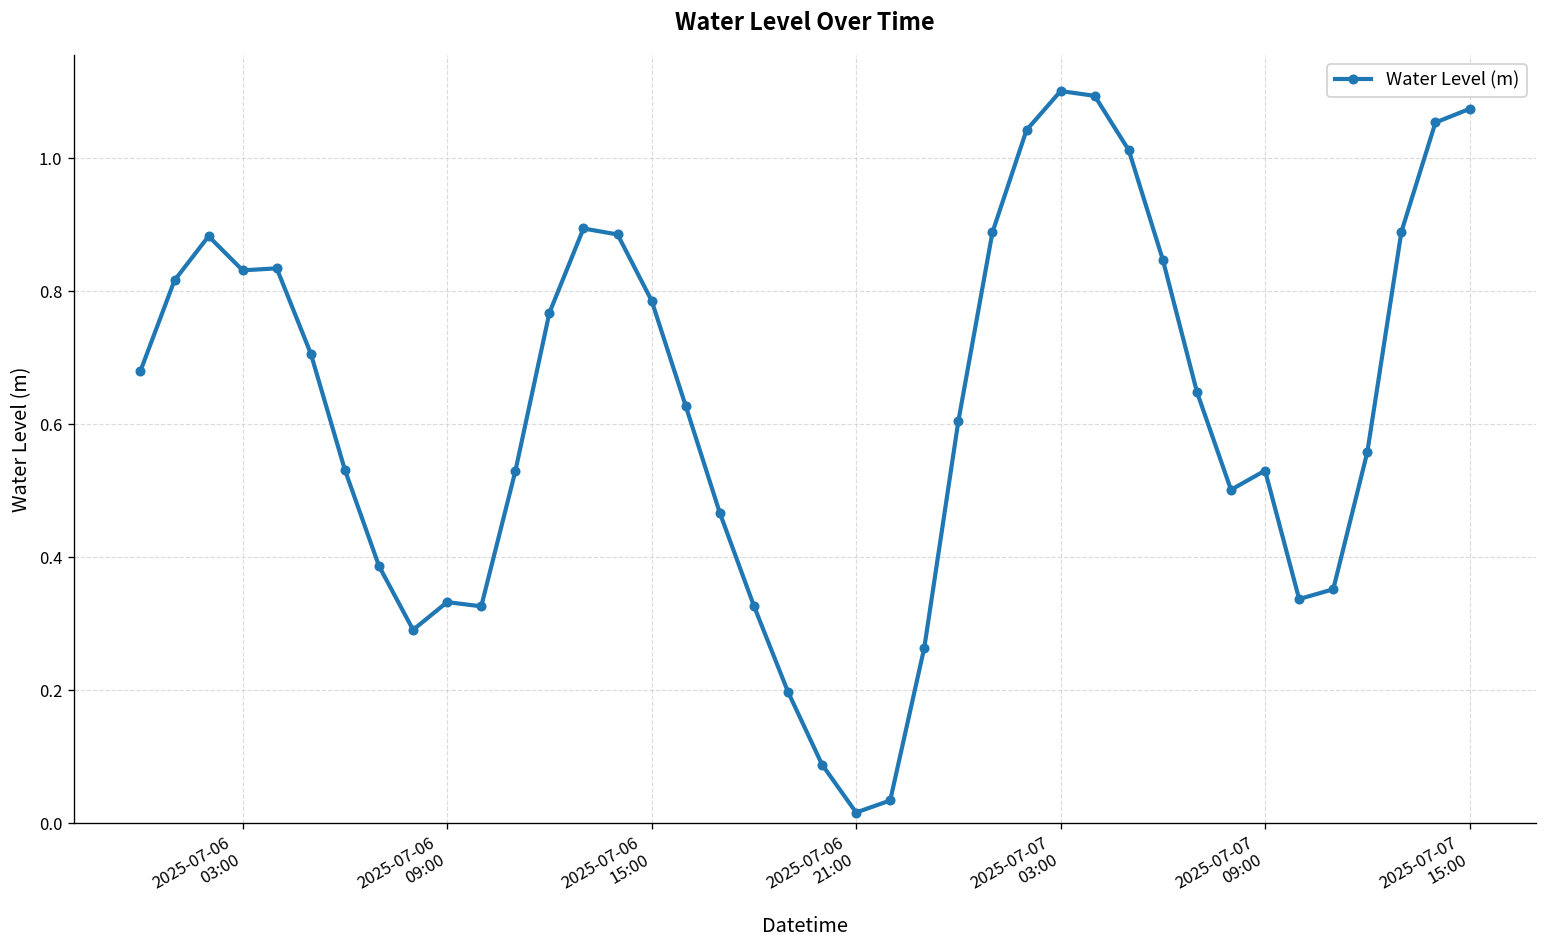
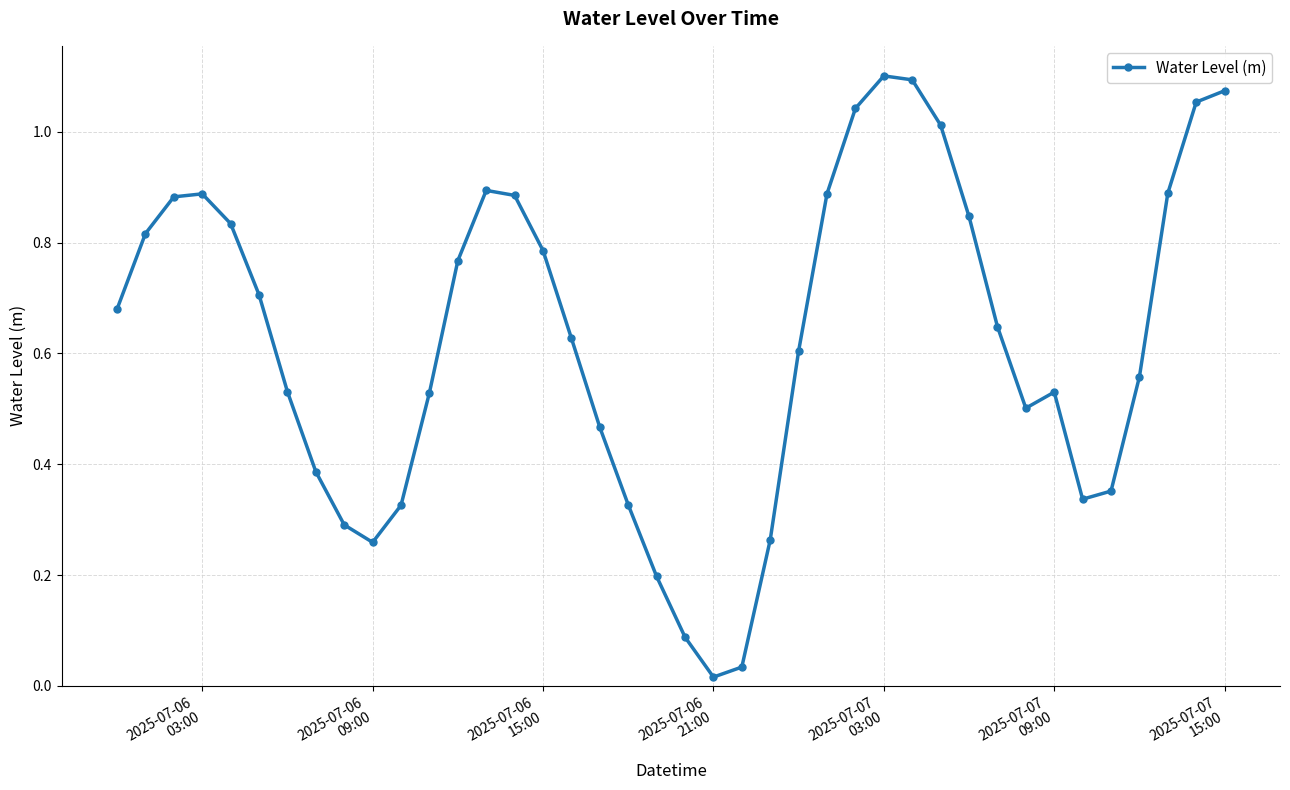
  {
-   "2025-07-06 03:00": 0.83,
-   "2025-07-06 09:00": 0.33,
+   "2025-07-06 03:00": 0.89,
+   "2025-07-06 09:00": 0.26,
    "2025-07-06 15:00": 0.79,
    "2025-07-06 21:00": 0.02,
    "2025-07-07 03:00": 1.10,
    "2025-07-07 09:00": 0.53,
    "2025-07-07 15:00": 1.07
  }
